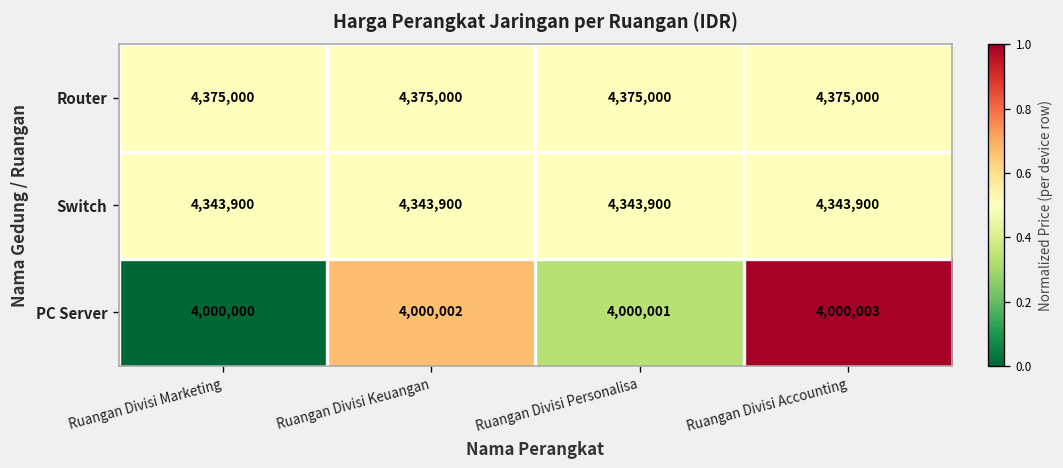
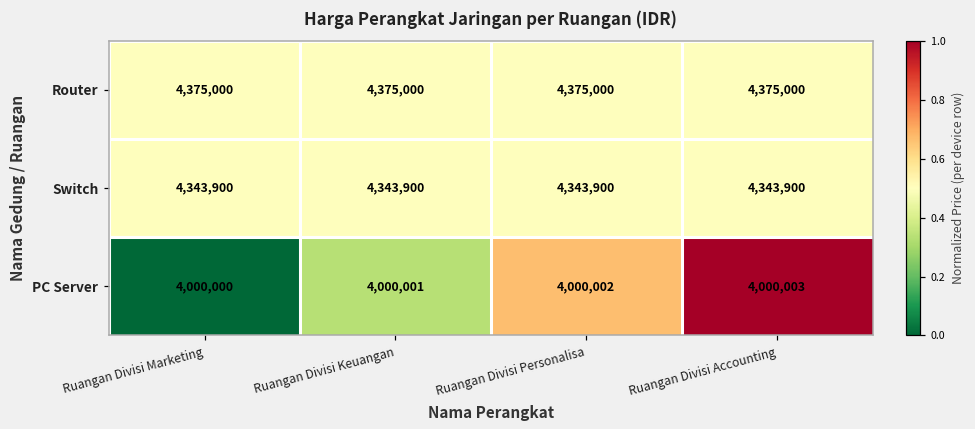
  {
    "Router": {
      "Ruangan Divisi Marketing": "4,375,000",
      "Ruangan Divisi Keuangan": "4,375,000",
      "Ruangan Divisi Personalisa": "4,375,000",
      "Ruangan Divisi Accounting": "4,375,000"
    },
    "Switch": {
      "Ruangan Divisi Marketing": "4,343,900",
      "Ruangan Divisi Keuangan": "4,343,900",
      "Ruangan Divisi Personalisa": "4,343,900",
      "Ruangan Divisi Accounting": "4,343,900"
    },
    "PC Server": {
      "Ruangan Divisi Marketing": "4,000,000",
-     "Ruangan Divisi Keuangan": "4,000,002",
-     "Ruangan Divisi Personalisa": "4,000,001",
+     "Ruangan Divisi Keuangan": "4,000,001",
+     "Ruangan Divisi Personalisa": "4,000,002",
      "Ruangan Divisi Accounting": "4,000,003"
    }
  }
